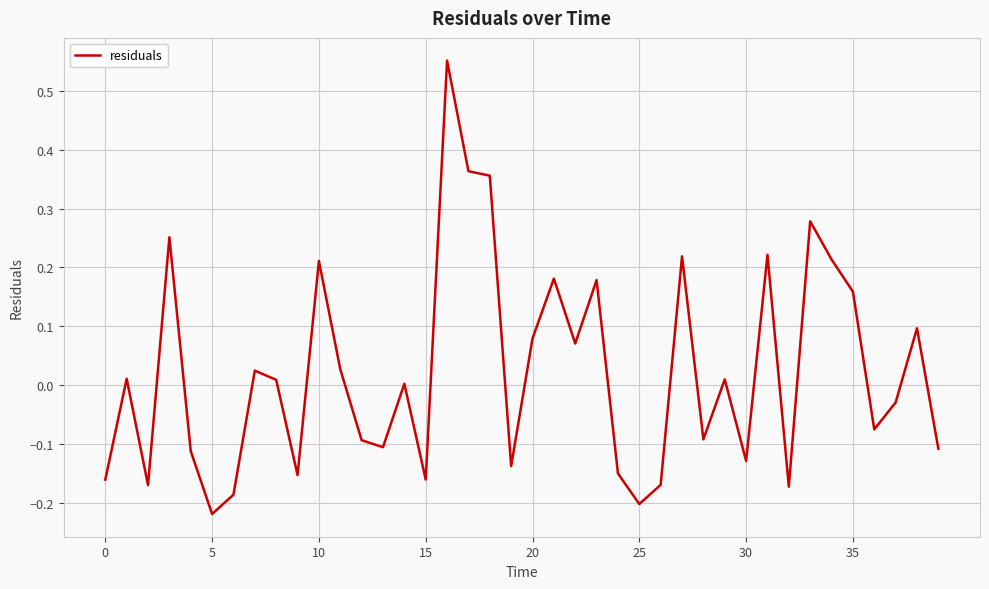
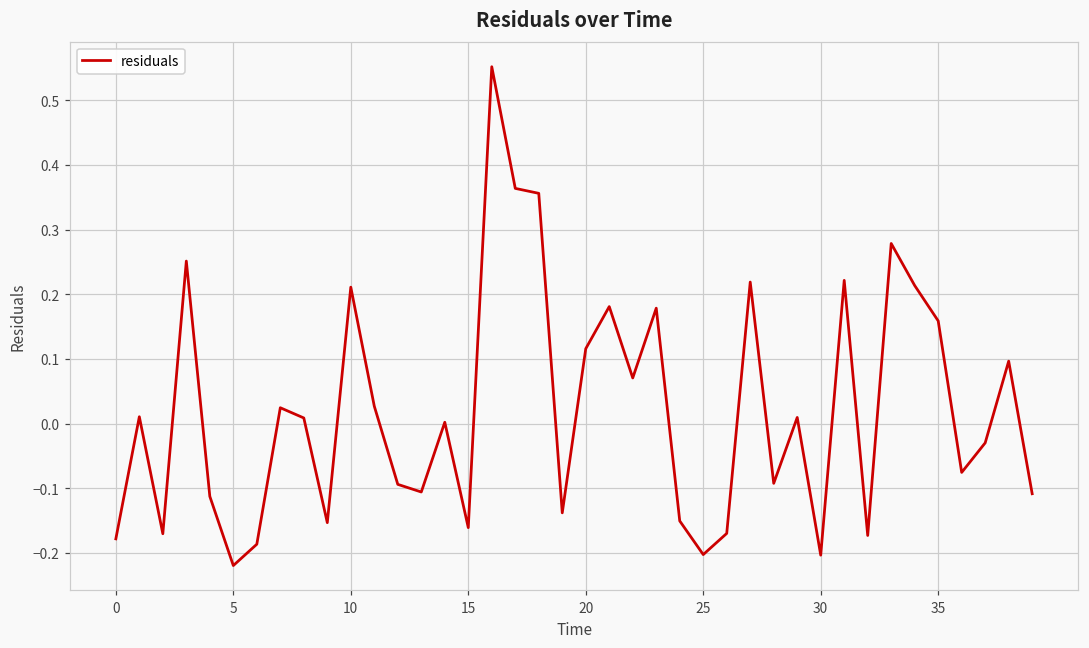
  {
-   "0": -0.16,
+   "0": -0.18,
    "5": -0.22,
    "10": 0.21,
    "15": -0.16,
-   "20": 0.08,
+   "20": 0.12,
    "25": -0.20,
-   "30": -0.13,
+   "30": -0.20,
    "35": 0.16
  }
